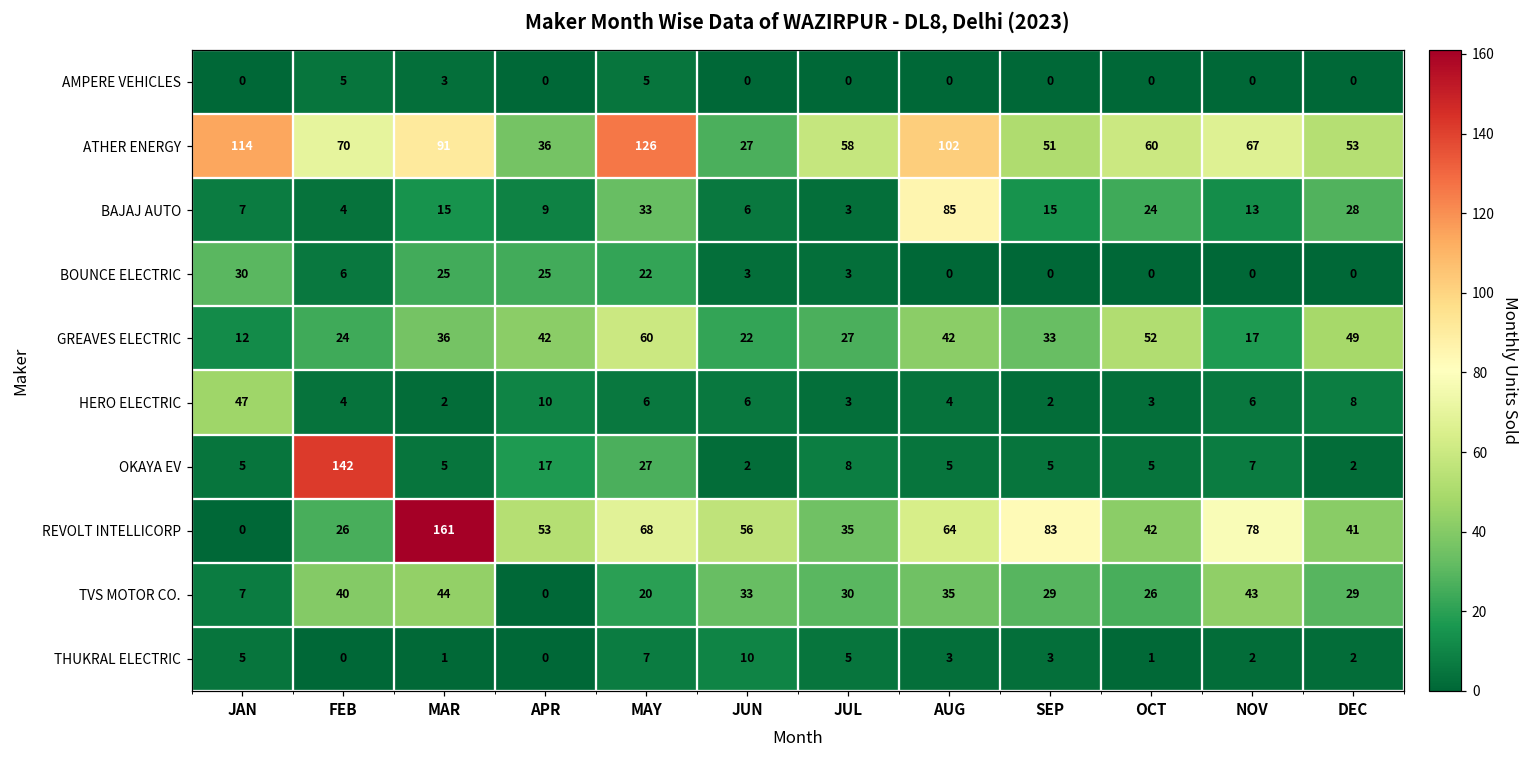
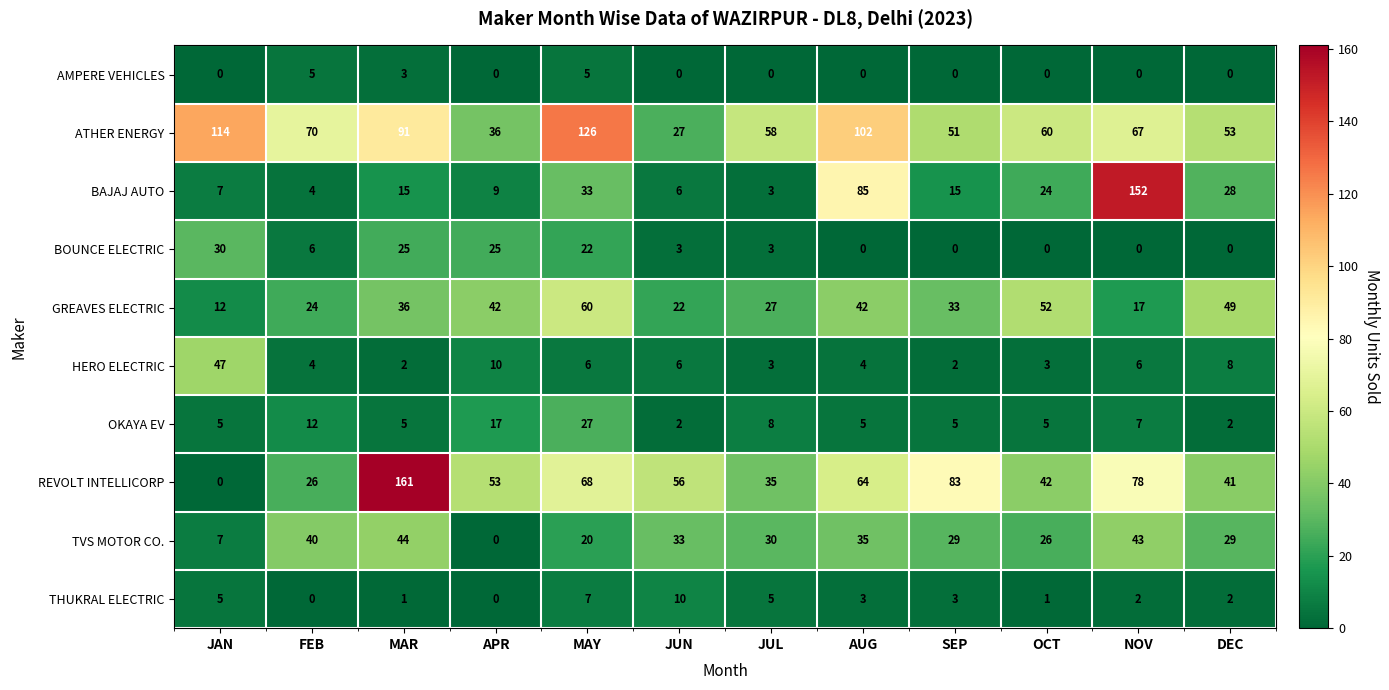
  {
    "AMPERE VEHICLES": {
      "JAN": 0,
      "FEB": 5,
      "MAR": 3,
      "APR": 0,
      "MAY": 5,
      "JUN": 0,
      "JUL": 0,
      "AUG": 0,
      "SEP": 0,
      "OCT": 0,
      "NOV": 0,
      "DEC": 0
    },
    "ATHER ENERGY": {
      "JAN": 114,
      "FEB": 70,
      "MAR": 91,
      "APR": 36,
      "MAY": 126,
      "JUN": 27,
      "JUL": 58,
      "AUG": 102,
      "SEP": 51,
      "OCT": 60,
      "NOV": 67,
      "DEC": 53
    },
    "BAJAJ AUTO": {
      "JAN": 7,
      "FEB": 4,
      "MAR": 15,
      "APR": 9,
      "MAY": 33,
      "JUN": 6,
      "JUL": 3,
      "AUG": 85,
      "SEP": 15,
      "OCT": 24,
-     "NOV": 13,
+     "NOV": 152,
      "DEC": 28
    },
    "BOUNCE ELECTRIC": {
      "JAN": 30,
      "FEB": 6,
      "MAR": 25,
      "APR": 25,
      "MAY": 22,
      "JUN": 3,
      "JUL": 3,
      "AUG": 0,
      "SEP": 0,
      "OCT": 0,
      "NOV": 0,
      "DEC": 0
    },
    "GREAVES ELECTRIC": {
      "JAN": 12,
      "FEB": 24,
      "MAR": 36,
      "APR": 42,
      "MAY": 60,
      "JUN": 22,
      "JUL": 27,
      "AUG": 42,
      "SEP": 33,
      "OCT": 52,
      "NOV": 17,
      "DEC": 49
    },
    "HERO ELECTRIC": {
      "JAN": 47,
      "FEB": 4,
      "MAR": 2,
      "APR": 10,
      "MAY": 6,
      "JUN": 6,
      "JUL": 3,
      "AUG": 4,
      "SEP": 2,
      "OCT": 3,
      "NOV": 6,
      "DEC": 8
    },
    "OKAYA EV": {
      "JAN": 5,
-     "FEB": 142,
+     "FEB": 12,
      "MAR": 5,
      "APR": 17,
      "MAY": 27,
      "JUN": 2,
      "JUL": 8,
      "AUG": 5,
      "SEP": 5,
      "OCT": 5,
      "NOV": 7,
      "DEC": 2
    },
    "REVOLT INTELLICORP": {
      "JAN": 0,
      "FEB": 26,
      "MAR": 161,
      "APR": 53,
      "MAY": 68,
      "JUN": 56,
      "JUL": 35,
      "AUG": 64,
      "SEP": 83,
      "OCT": 42,
      "NOV": 78,
      "DEC": 41
    },
    "TVS MOTOR CO.": {
      "JAN": 7,
      "FEB": 40,
      "MAR": 44,
      "APR": 0,
      "MAY": 20,
      "JUN": 33,
      "JUL": 30,
      "AUG": 35,
      "SEP": 29,
      "OCT": 26,
      "NOV": 43,
      "DEC": 29
    },
    "THUKRAL ELECTRIC": {
      "JAN": 5,
      "FEB": 0,
      "MAR": 1,
      "APR": 0,
      "MAY": 7,
      "JUN": 10,
      "JUL": 5,
      "AUG": 3,
      "SEP": 3,
      "OCT": 1,
      "NOV": 2,
      "DEC": 2
    }
  }
